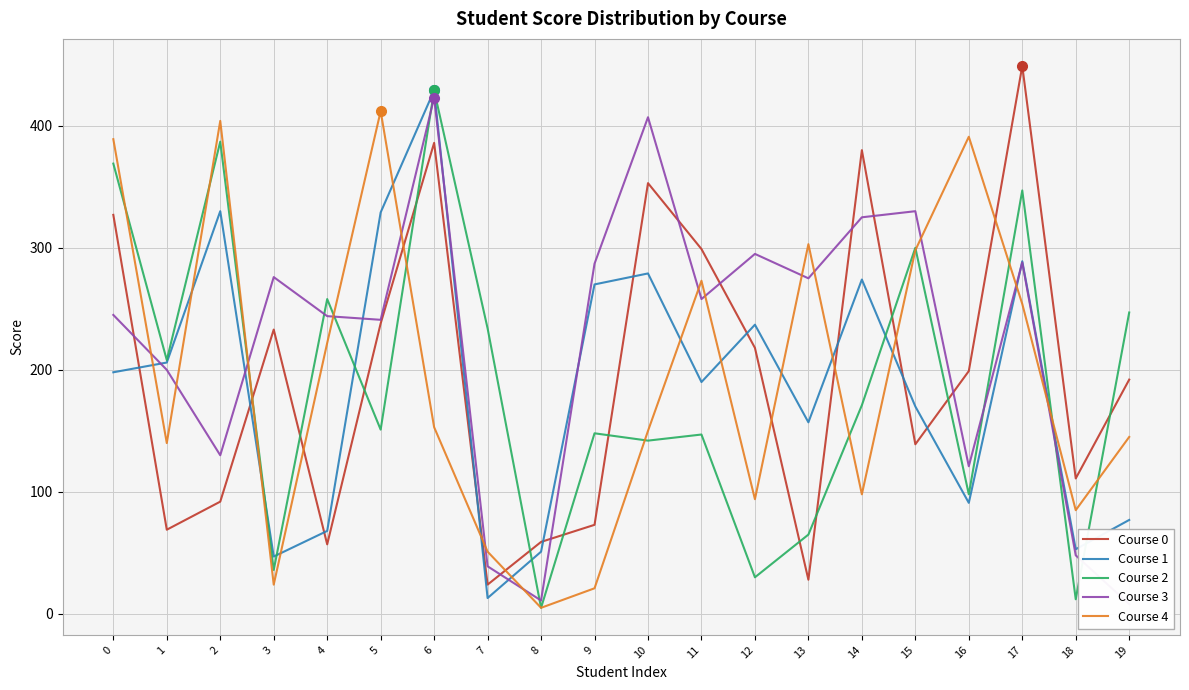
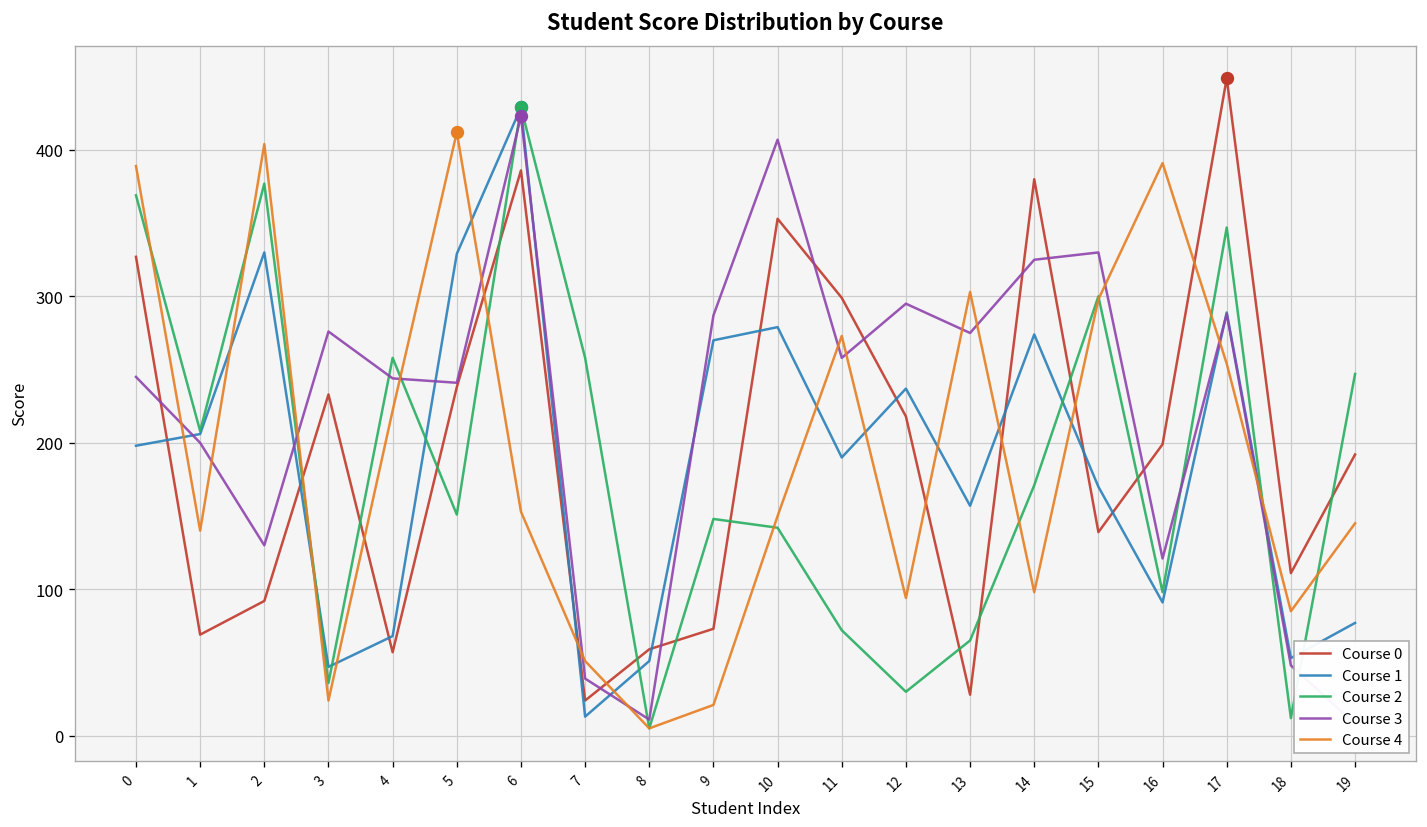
  {
    "Course 2": {
      "0": 369,
-     "2": 387,
+     "2": 377,
      "3": 36,
      "4": 258,
      "5": 151,
-     "7": 234,
+     "7": 258,
      "9": 148,
      "10": 142,
-     "11": 147,
+     "11": 72,
      "12": 30,
      "13": 65,
      "14": 171,
      "16": 98,
      "17": 347,
      "18": 12,
      "19": 247
    }
  }
